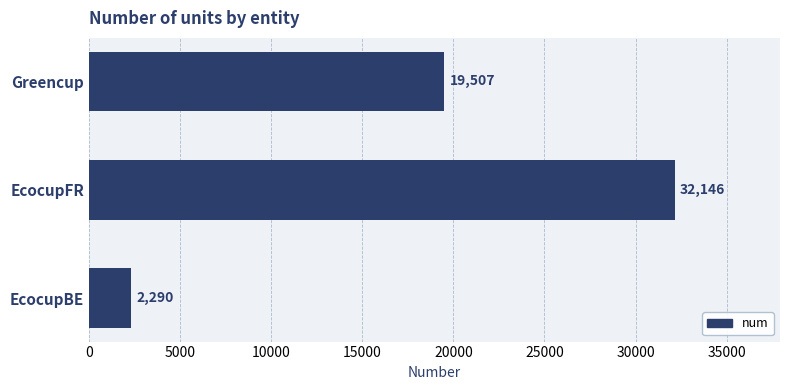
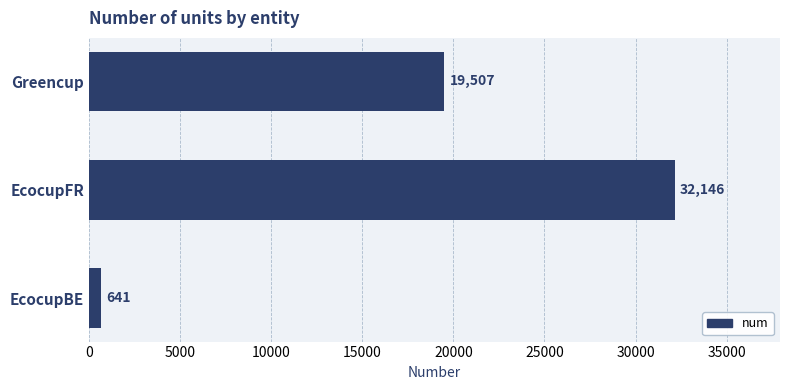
  {
    "Greencup": "19,507",
    "EcocupFR": "32,146",
-   "EcocupBE": "2,290"
+   "EcocupBE": "641"
  }
